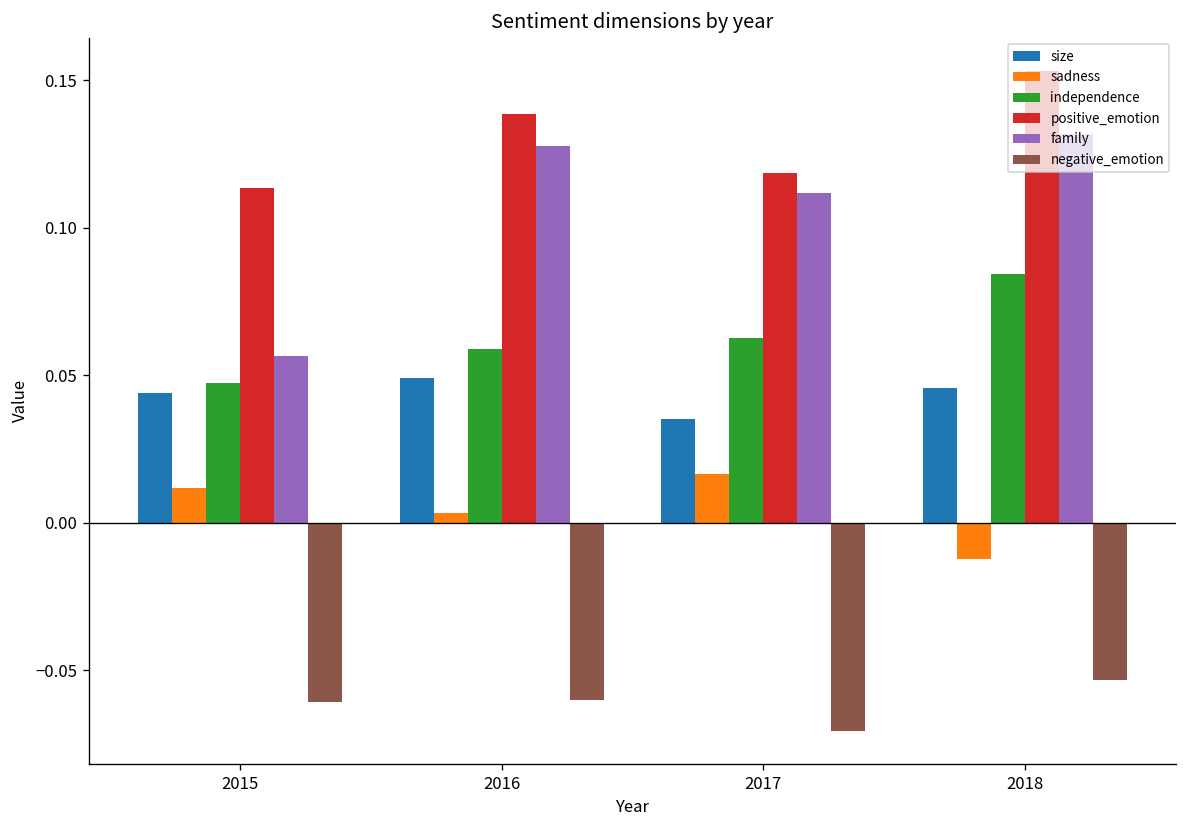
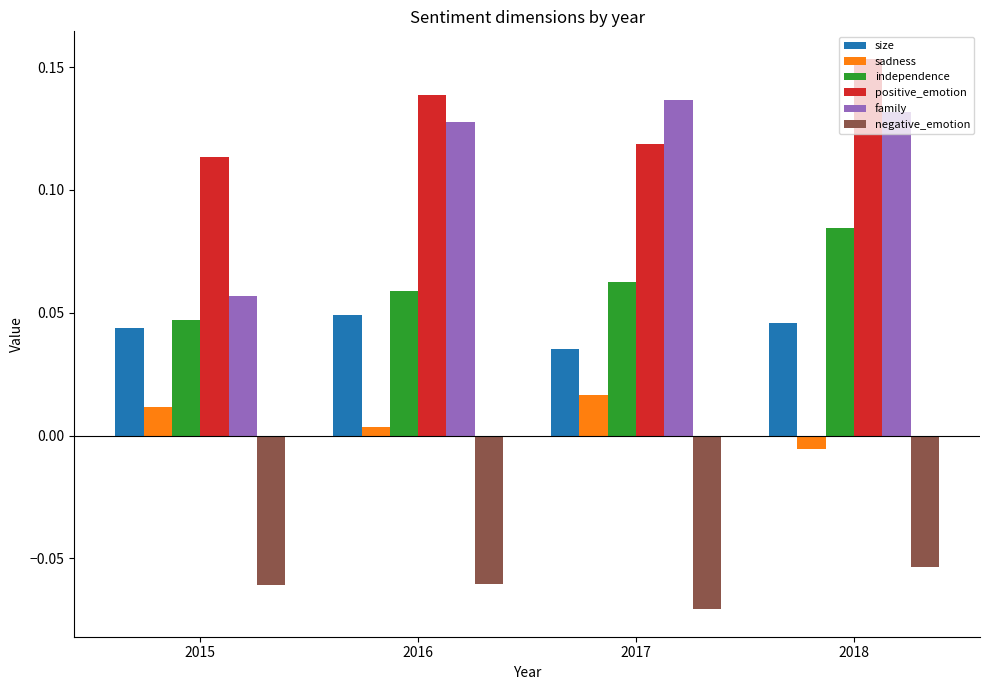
  {
    "size": {
      "2015": 0.044,
      "2016": 0.049,
      "2017": 0.035,
      "2018": 0.046
    },
    "sadness": {
      "2015": 0.012,
      "2016": 0.003,
      "2017": 0.017,
-     "2018": -0.012
+     "2018": -0.005
    },
    "independence": {
      "2015": 0.047,
      "2016": 0.059,
      "2017": 0.063,
      "2018": 0.084
    },
    "positive_emotion": {
      "2015": 0.114,
      "2016": 0.139,
      "2017": 0.119
    },
    "family": {
      "2015": 0.057,
      "2016": 0.128,
-     "2017": 0.112
+     "2017": 0.137
    },
    "negative_emotion": {
      "2015": -0.061,
      "2016": -0.060,
      "2017": -0.071,
      "2018": -0.053
    }
  }
